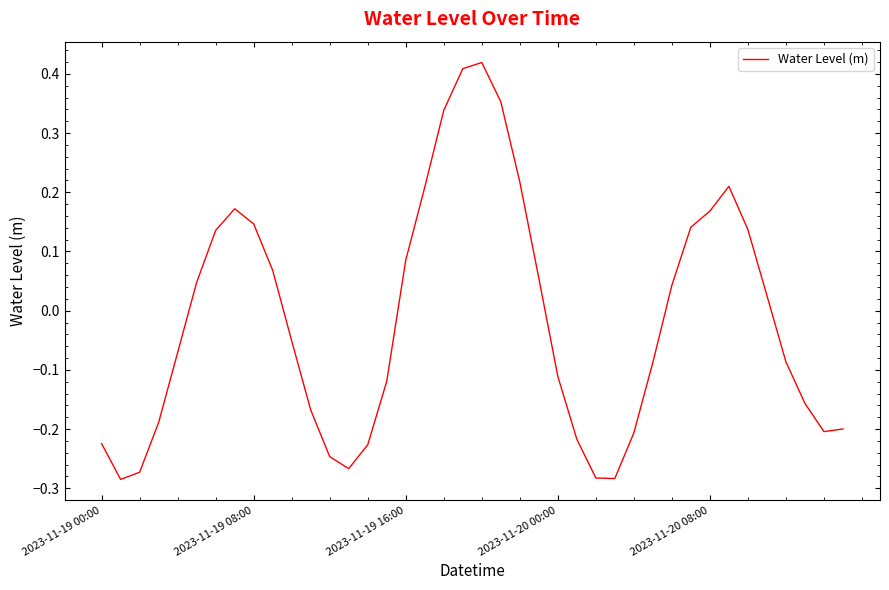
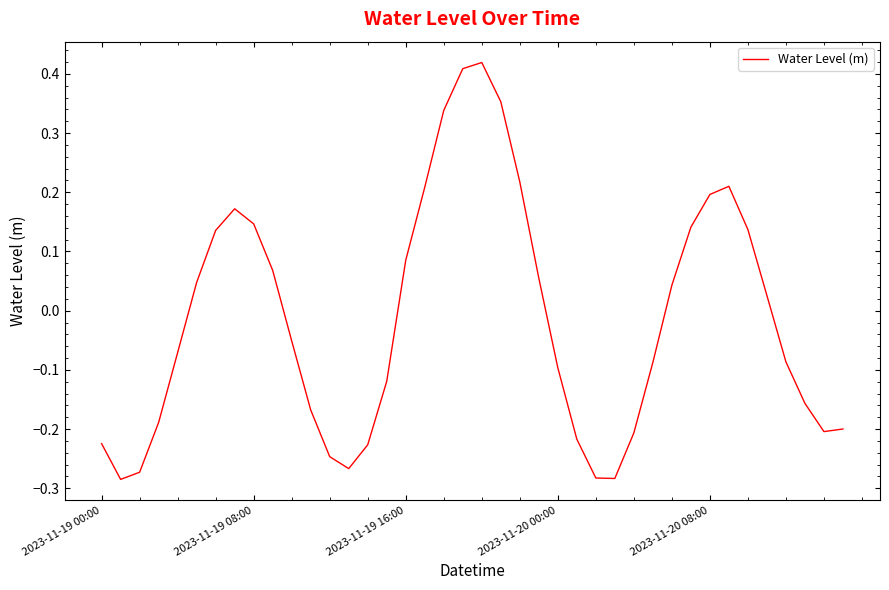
  {
    "2023-11-19 00:00": -0.22,
    "2023-11-19 08:00": 0.15,
    "2023-11-19 16:00": 0.09,
-   "2023-11-20 00:00": -0.11,
-   "2023-11-20 08:00": 0.17
+   "2023-11-20 00:00": -0.10,
+   "2023-11-20 08:00": 0.20
  }
